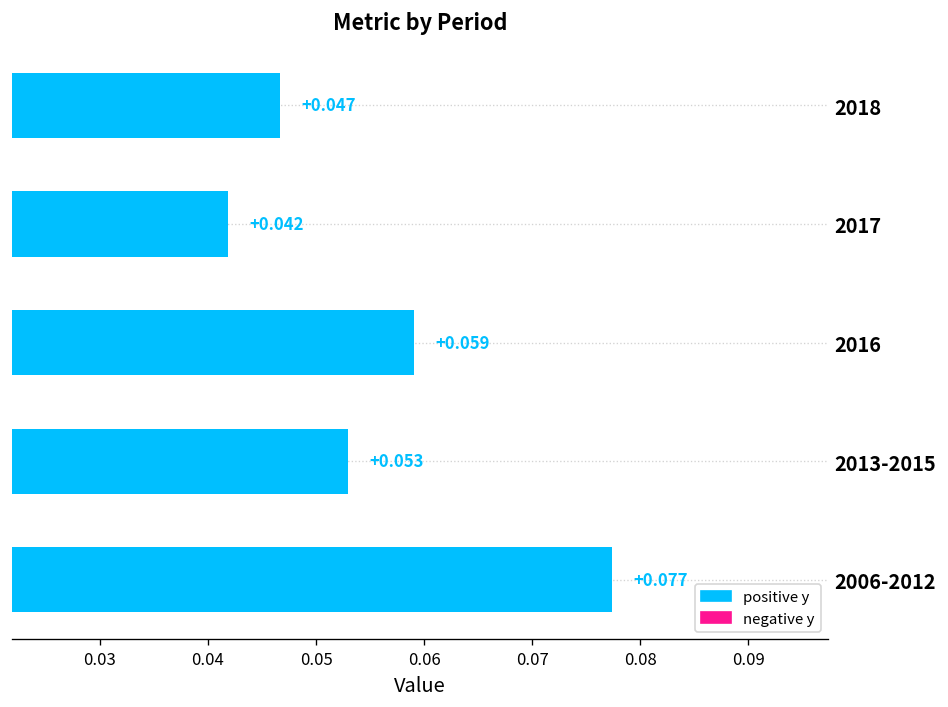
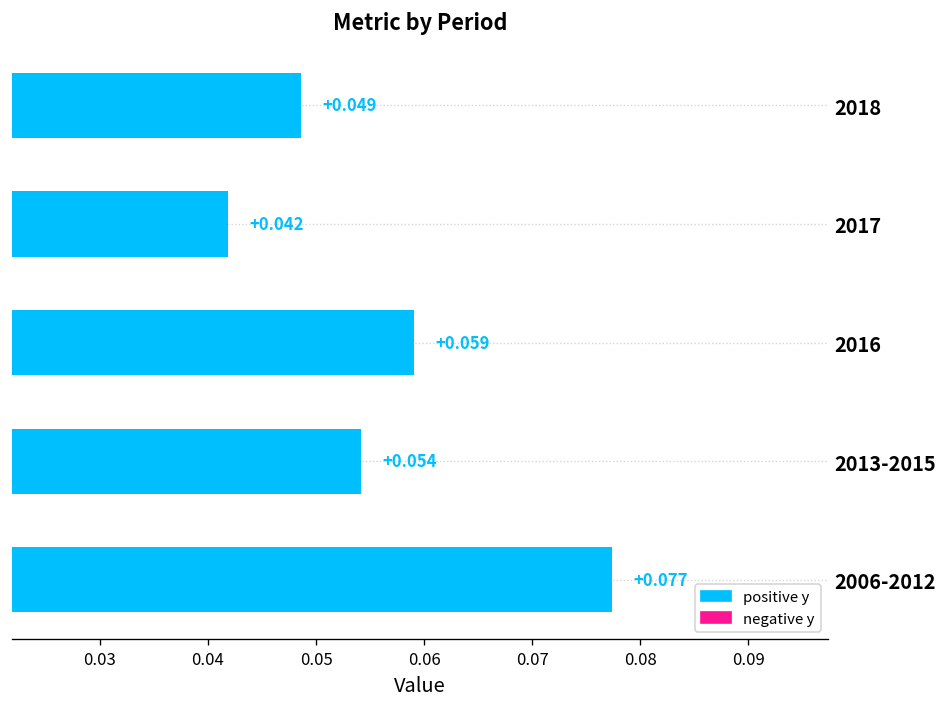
  {
-   "2018": "+0.047",
+   "2018": "+0.049",
    "2017": "+0.042",
    "2016": "+0.059",
-   "2013-2015": "+0.053",
+   "2013-2015": "+0.054",
    "2006-2012": "+0.077"
  }
